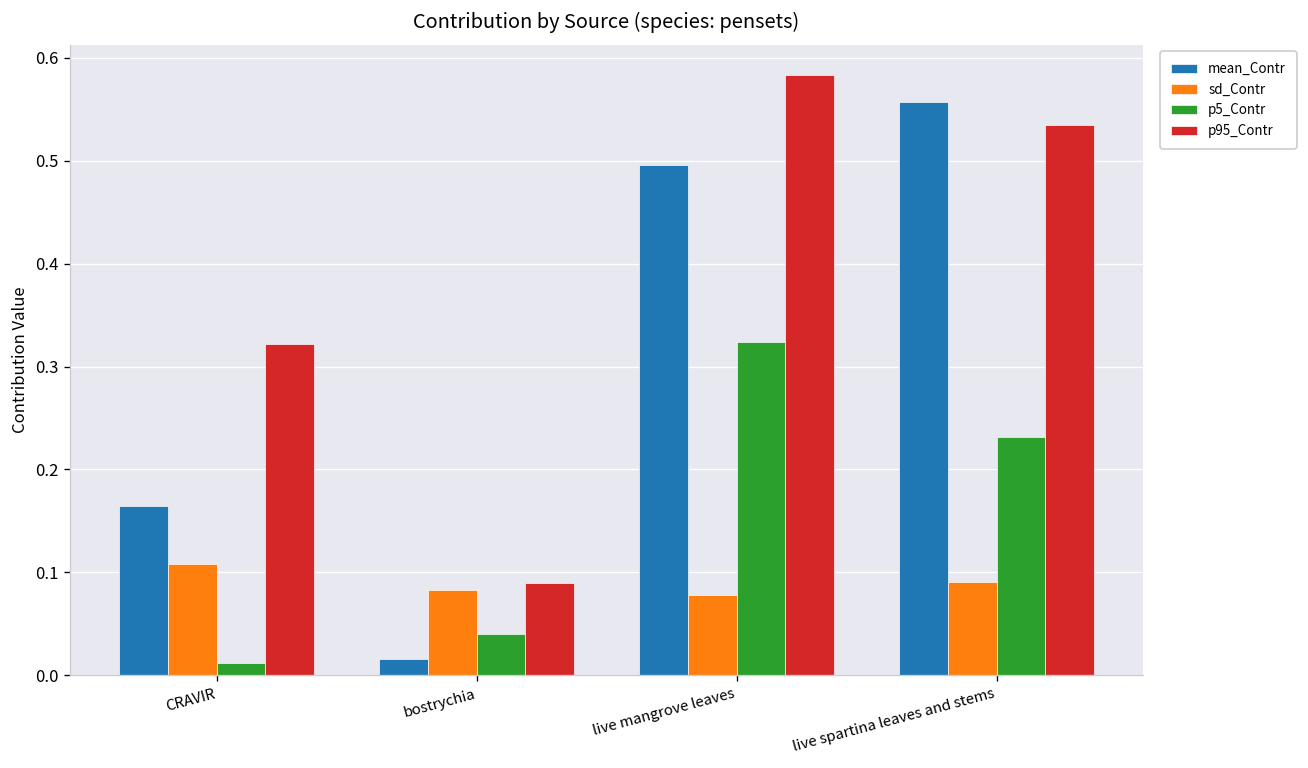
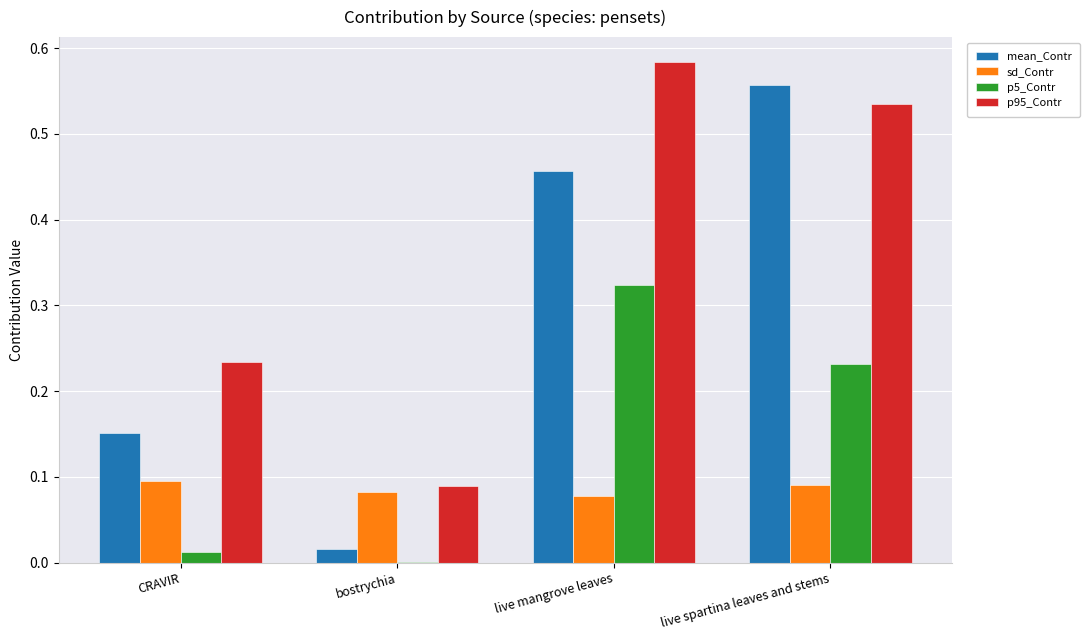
  {
    "mean_Contr": {
-     "CRAVIR": 0.16,
+     "CRAVIR": 0.15,
      "bostrychia": 0.02,
-     "live mangrove leaves": 0.50,
+     "live mangrove leaves": 0.46,
      "live spartina leaves and stems": 0.56
    },
    "sd_Contr": {
-     "CRAVIR": 0.11,
+     "CRAVIR": 0.10,
      "bostrychia": 0.08,
      "live mangrove leaves": 0.08,
      "live spartina leaves and stems": 0.09
    },
    "p5_Contr": {
      "CRAVIR": 0.01,
-     "bostrychia": 0.04,
+     "bostrychia": 0.00,
      "live mangrove leaves": 0.32,
      "live spartina leaves and stems": 0.23
    },
    "p95_Contr": {
-     "CRAVIR": 0.32,
+     "CRAVIR": 0.23,
      "bostrychia": 0.09,
      "live mangrove leaves": 0.58,
      "live spartina leaves and stems": 0.53
    }
  }
